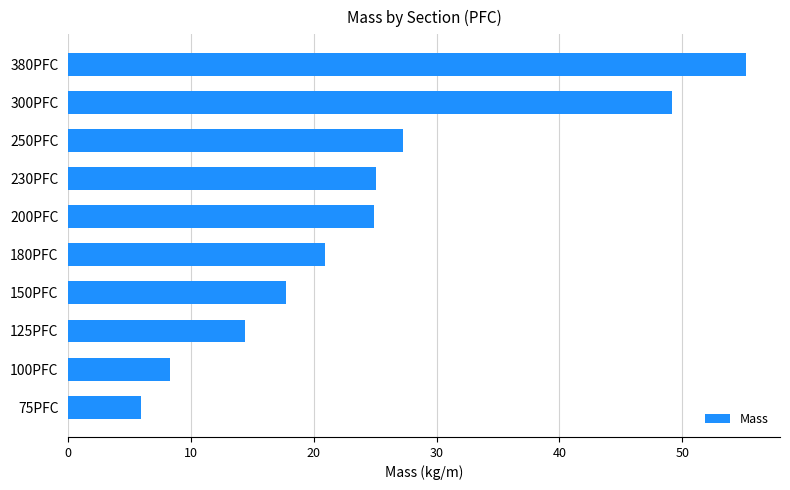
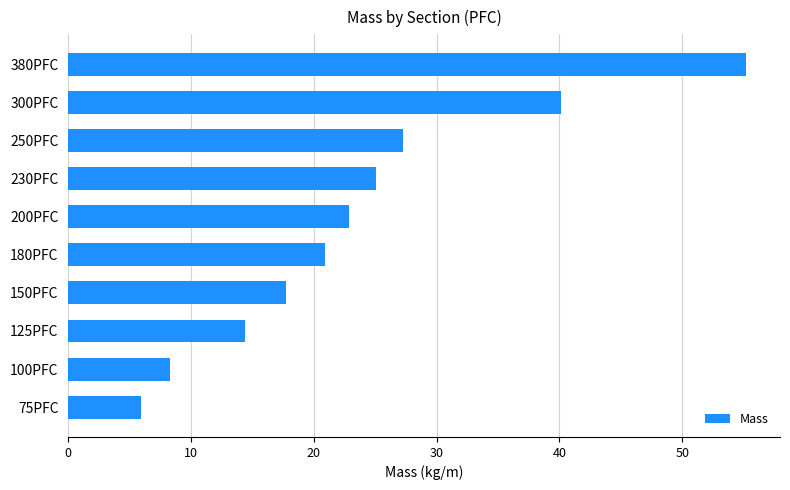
  {
    "380PFC": 55.2,
-   "300PFC": 49.2,
+   "300PFC": 40.1,
    "250PFC": 27.3,
    "230PFC": 25.1,
-   "200PFC": 24.9,
+   "200PFC": 22.9,
    "180PFC": 20.9,
    "150PFC": 17.7,
    "125PFC": 14.4,
    "100PFC": 8.3,
    "75PFC": 5.9
  }
